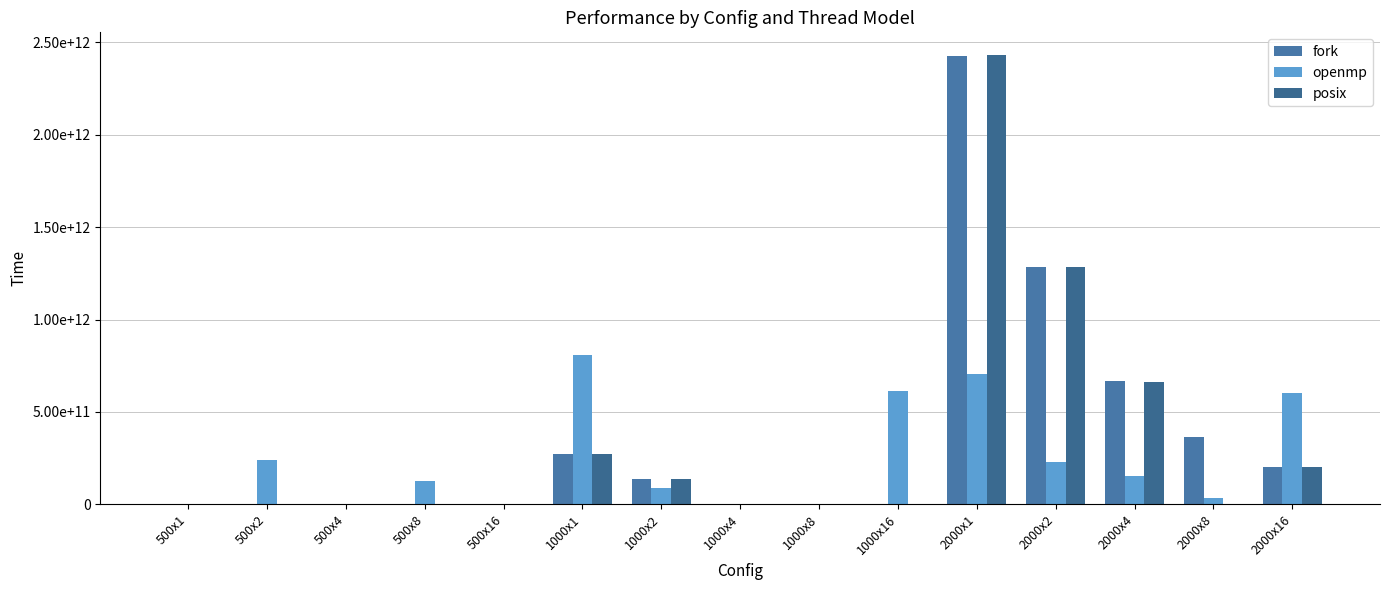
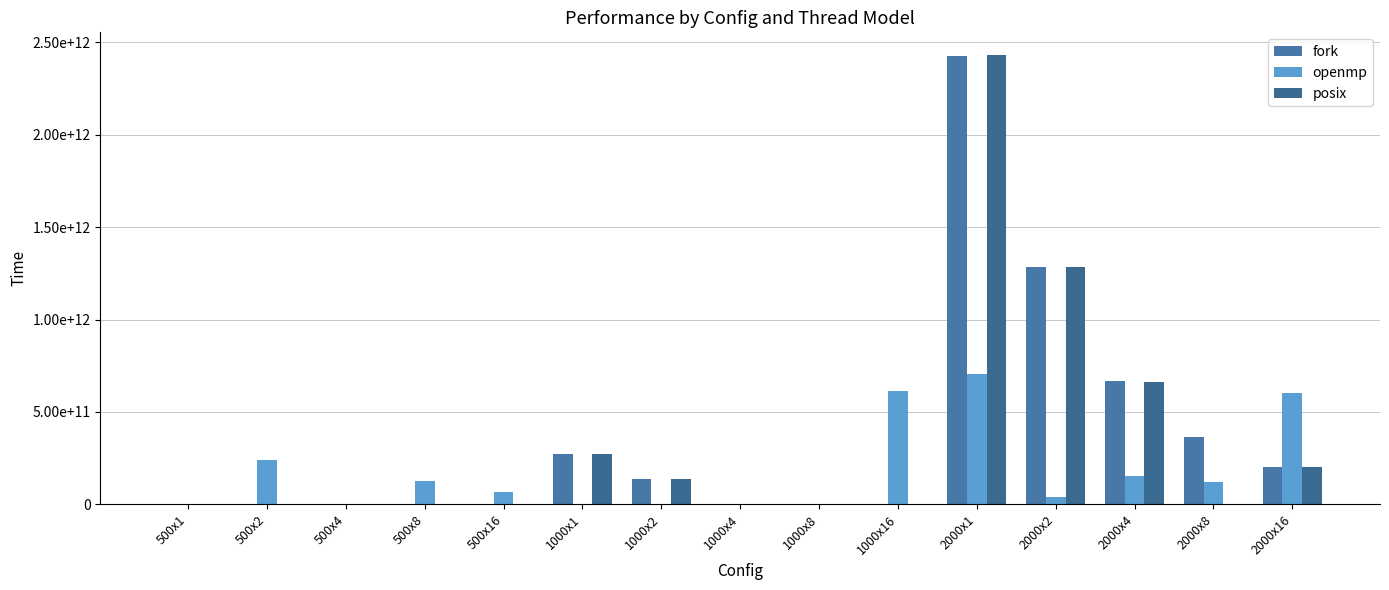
  {
    "openmp": {
      "500x2": 240000000000,
      "500x8": 120000000000,
-     "500x16": 0,
-     "1000x1": 810000000000,
-     "1000x2": 90000000000,
+     "500x16": 70000000000,
+     "1000x1": 0,
+     "1000x2": 0,
      "1000x16": 610000000000,
      "2000x1": 700000000000,
-     "2000x2": 230000000000,
+     "2000x2": 40000000000,
      "2000x4": 150000000000,
-     "2000x8": 30000000000,
+     "2000x8": 120000000000,
      "2000x16": 600000000000
    }
  }
